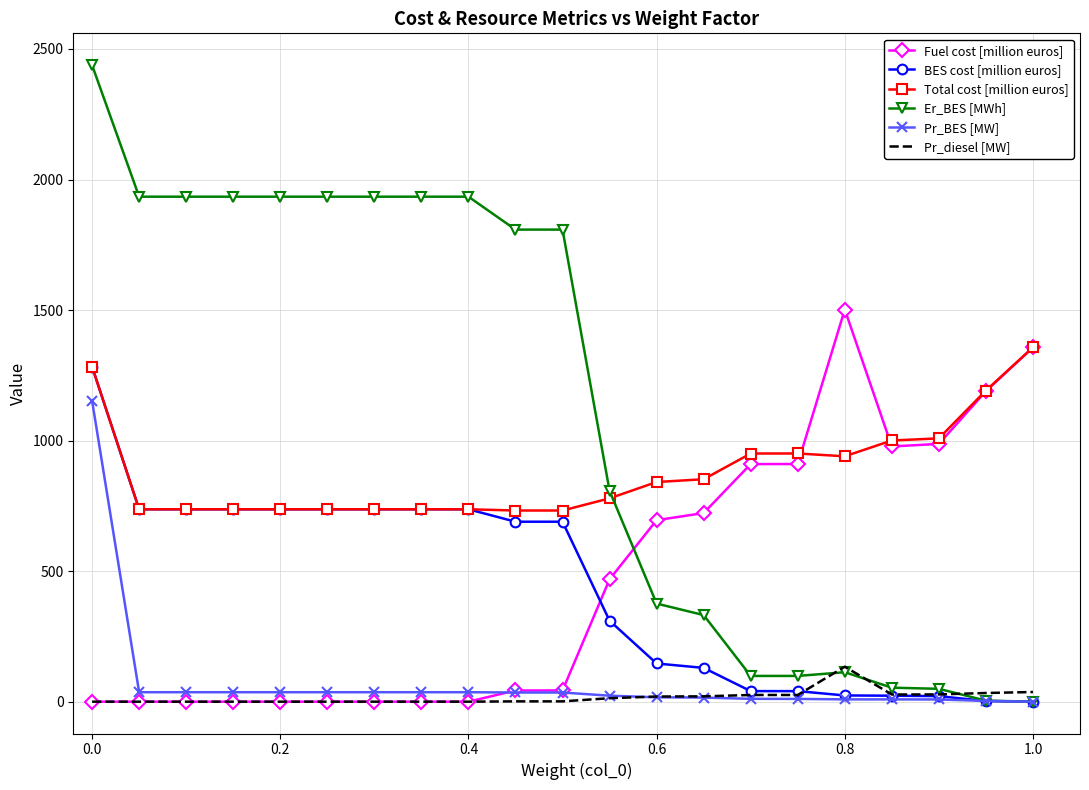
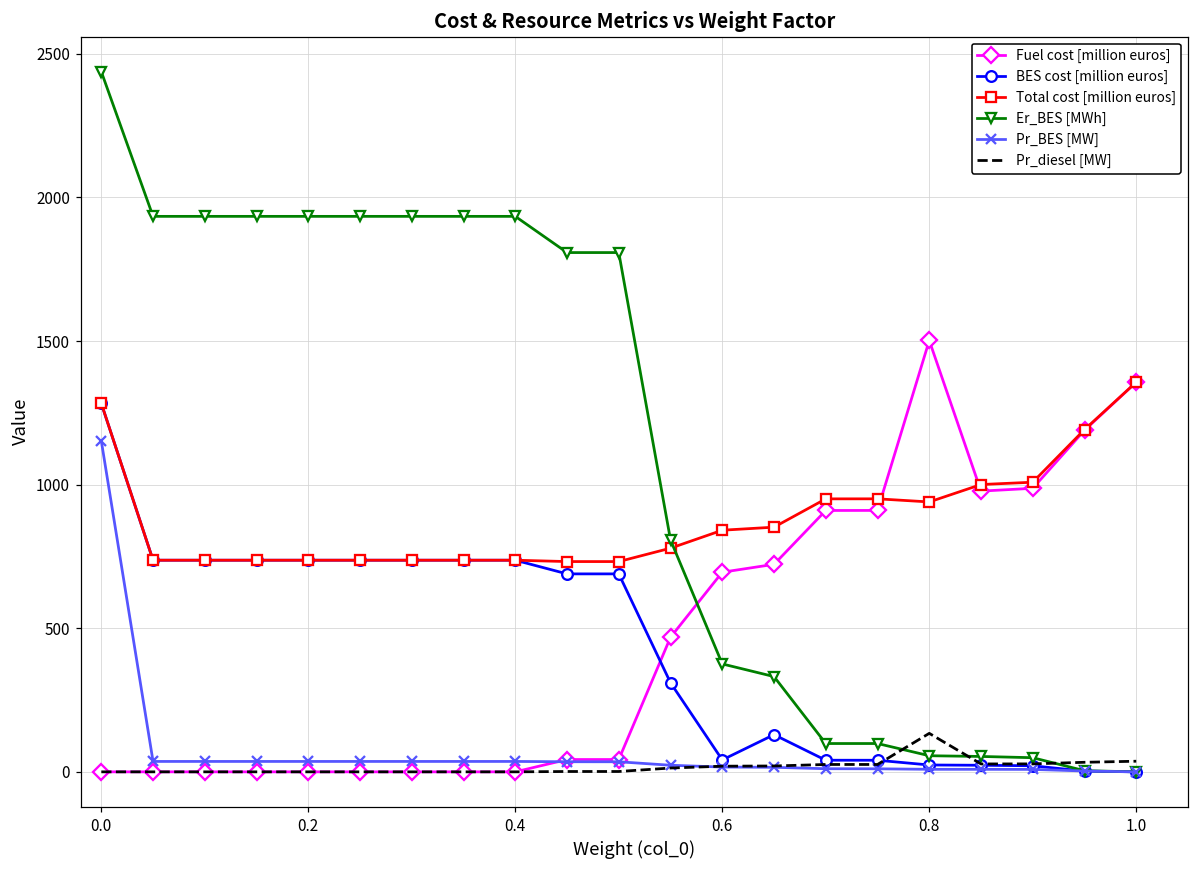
  {
    "Fuel cost [million euros]": {
      "0.6": 700,
      "0.8": 1500
    },
    "BES cost [million euros]": {
-     "0.6": 150,
+     "0.6": 40,
      "0.8": 20
    },
    "Total cost [million euros]": {
      "0.6": 840,
      "0.8": 940
    },
    "Er_BES [MWh]": {
      "0.0": 2440,
      "0.2": 1930,
      "0.4": 1930,
      "0.6": 380,
-     "0.8": 110
+     "0.8": 60
    },
    "Pr_BES [MW]": {
      "0.0": 1150,
      "0.2": 40,
      "0.4": 40,
      "0.8": 10
    },
    "Pr_diesel [MW]": {
      "0.8": 130,
      "1.0": 40
    }
  }
